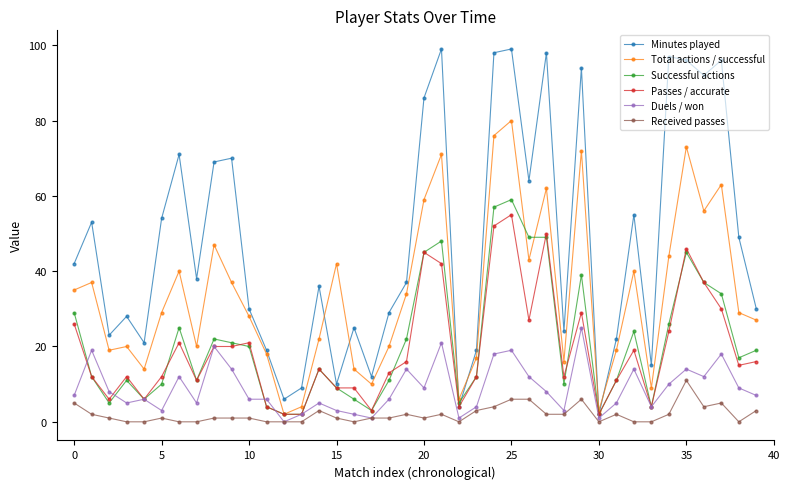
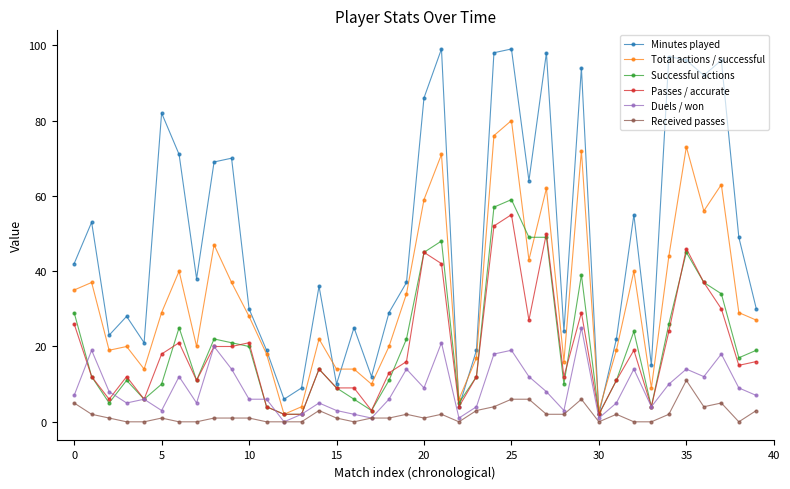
  {
    "Minutes played": {
      "0": 42,
-     "5": 54,
+     "5": 82,
      "10": 30,
      "15": 10,
      "20": 86,
      "25": 99
    },
    "Total actions / successful": {
      "0": 35,
      "5": 29,
      "10": 28,
-     "15": 42,
+     "15": 14,
      "20": 59,
      "25": 80,
      "30": 3,
      "35": 73
    },
    "Successful actions": {
      "0": 29,
      "5": 10,
      "10": 20,
      "25": 59,
      "35": 45
    },
    "Passes / accurate": {
      "0": 26,
-     "5": 12,
+     "5": 18,
      "10": 21,
      "25": 55,
      "35": 46
    },
    "Duels / won": {
      "0": 7,
      "5": 3,
      "10": 6,
      "15": 3,
      "20": 9,
      "25": 19,
      "30": 1,
      "35": 14
    },
    "Received passes": {
      "0": 5,
      "5": 1,
      "10": 1,
      "15": 1,
      "20": 1,
      "25": 6,
      "30": 0,
      "35": 11
    }
  }
